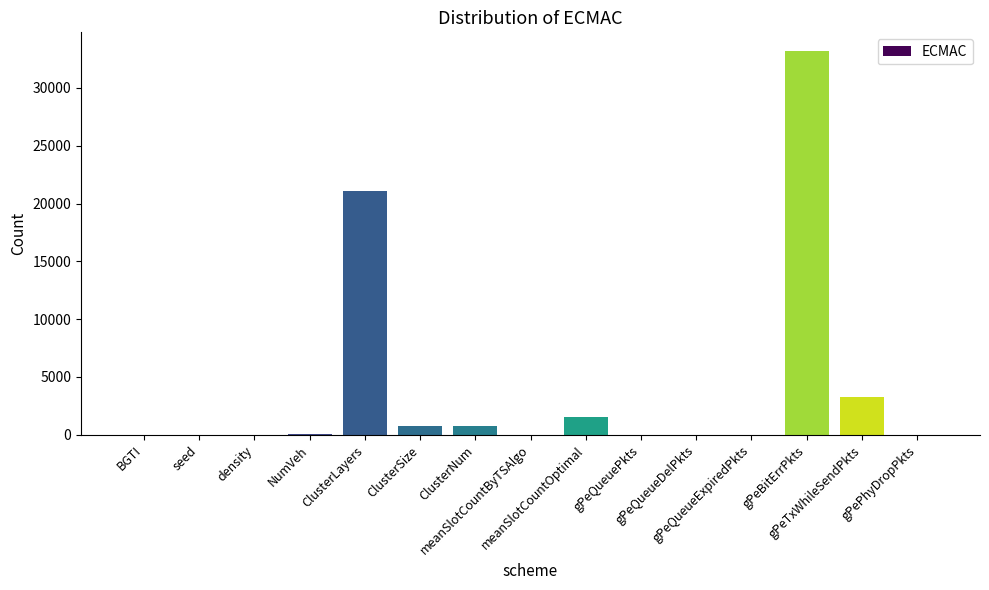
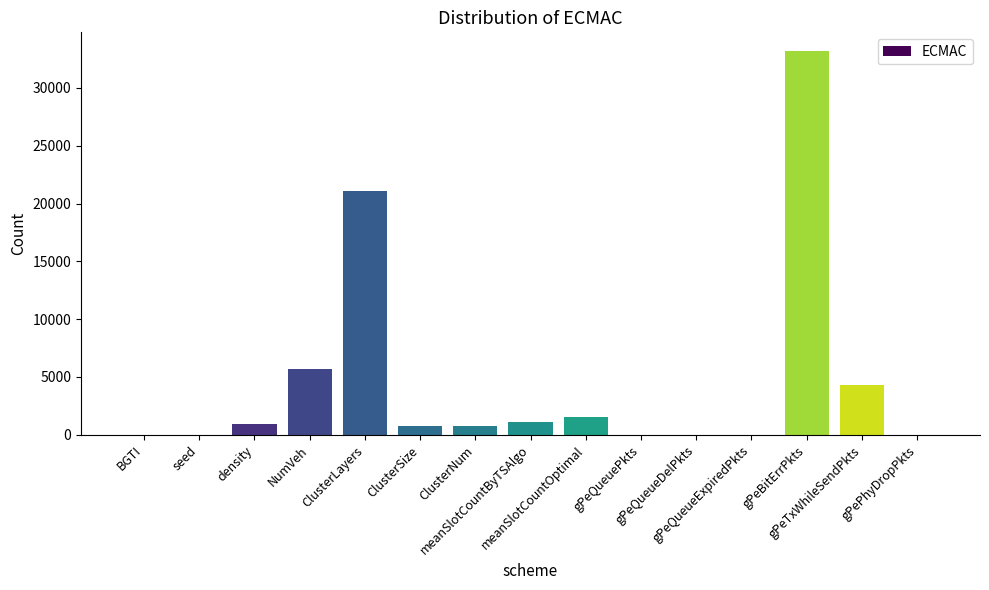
  {
    "BGTI": 0,
-   "density": 0,
-   "NumVeh": 100,
+   "density": 900,
+   "NumVeh": 5600,
    "ClusterLayers": 21100,
    "ClusterSize": 800,
    "ClusterNum": 800,
-   "meanSlotCountByTSAlgo": 0,
+   "meanSlotCountByTSAlgo": 1100,
    "meanSlotCountOptimal": 1500,
    "gPeQueuePkts": 0,
    "gPeQueueDelPkts": 0,
    "gPeQueueExpiredPkts": 0,
    "gPeBitErrPkts": 33200,
-   "gPeTxWhileSendPkts": 3300,
+   "gPeTxWhileSendPkts": 4300,
    "gPePhyDropPkts": 0
  }
